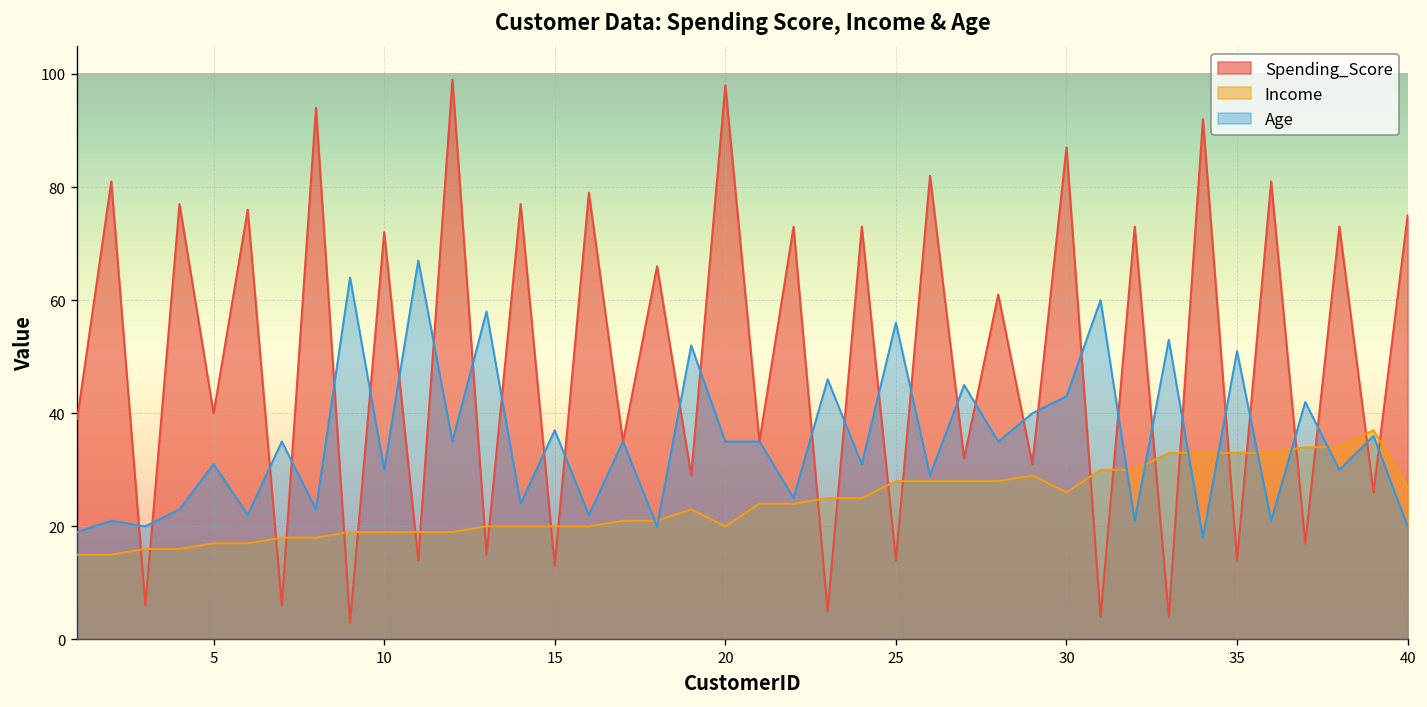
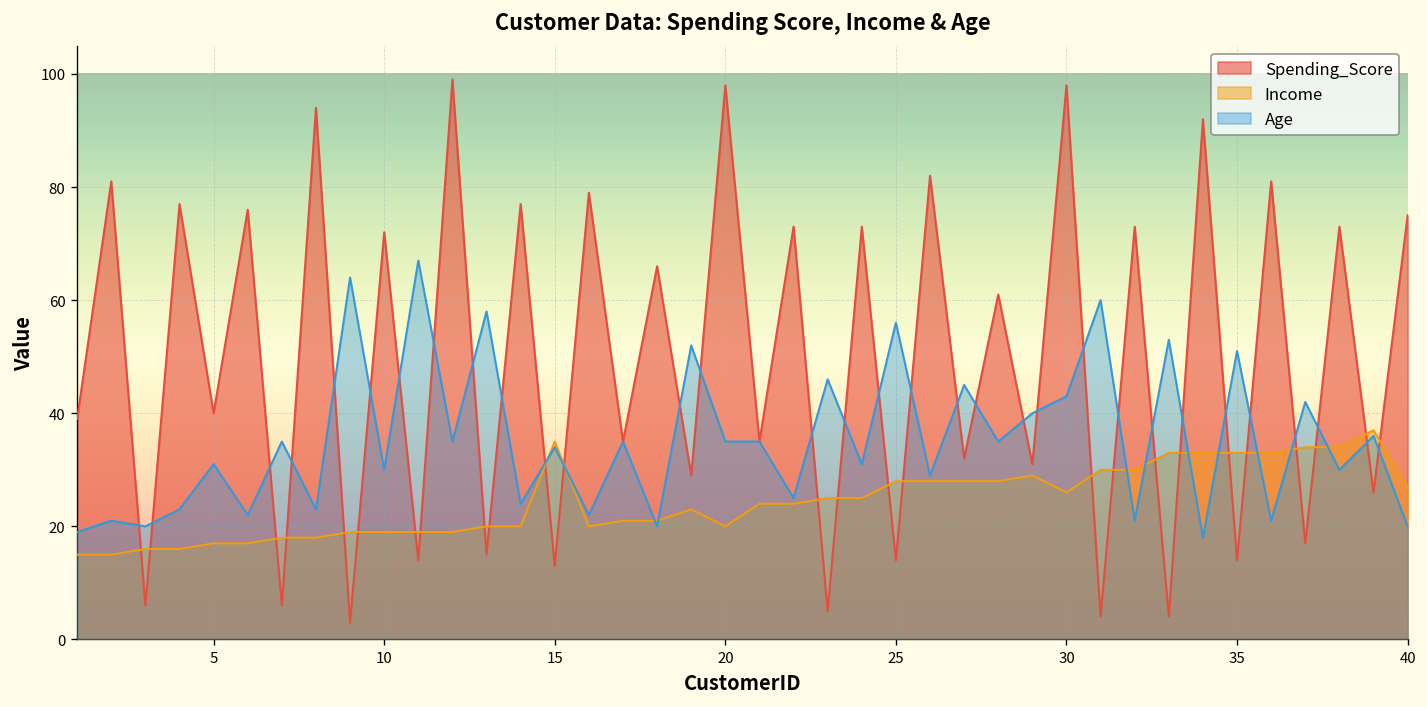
  {
    "Spending_Score": {
      "5": 40,
      "10": 72,
      "15": 13,
      "20": 98,
      "25": 14,
-     "30": 87,
+     "30": 98,
      "35": 14,
      "40": 75
    },
    "Income": {
      "5": 17,
      "10": 19,
-     "15": 20,
+     "15": 35,
      "20": 20,
      "25": 28,
      "30": 26,
      "35": 33,
      "40": 27
    },
    "Age": {
      "5": 31,
      "10": 30,
-     "15": 37,
+     "15": 34,
      "20": 35,
      "25": 56,
      "30": 43,
      "35": 51,
      "40": 20
    }
  }
